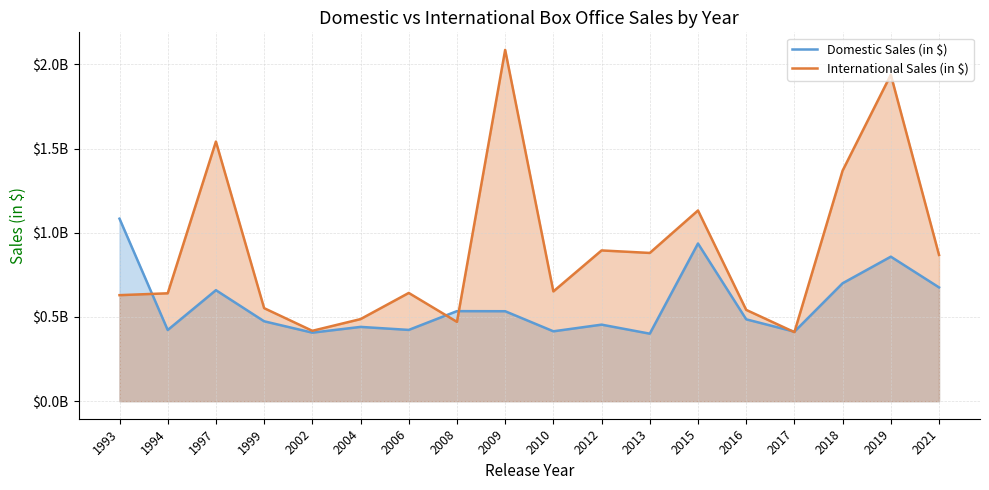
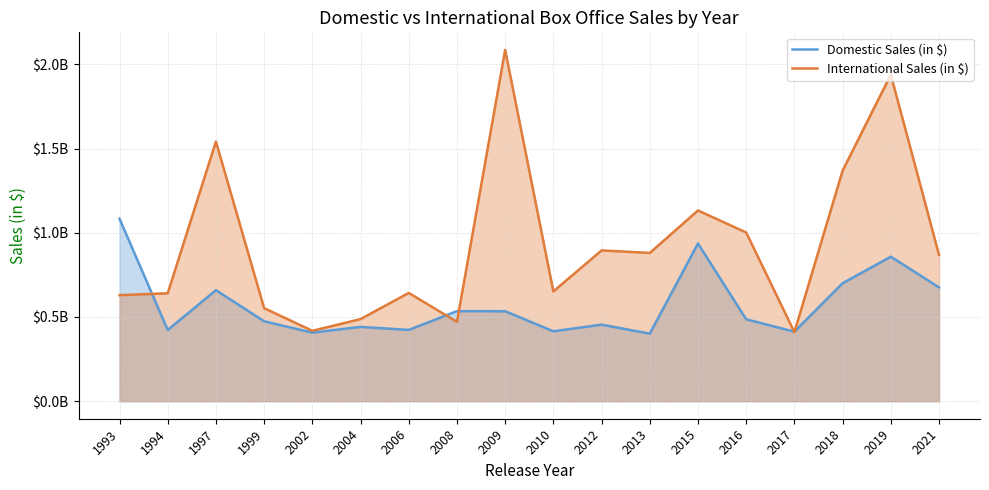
  {
    "Domestic Sales (in $)": {
      "1993": "$1080000000",
      "1994": "$420000000",
      "1997": "$660000000",
      "1999": "$470000000",
      "2004": "$440000000",
      "2006": "$420000000",
      "2008": "$530000000",
      "2009": "$530000000",
      "2010": "$420000000",
      "2012": "$450000000",
      "2013": "$400000000",
      "2015": "$940000000",
      "2016": "$490000000",
      "2018": "$700000000",
      "2019": "$860000000",
      "2021": "$680000000"
    },
    "International Sales (in $)": {
      "1993": "$630000000",
      "1994": "$640000000",
      "1997": "$1540000000",
      "1999": "$550000000",
      "2004": "$490000000",
      "2006": "$640000000",
      "2008": "$470000000",
      "2009": "$2090000000",
      "2010": "$650000000",
      "2012": "$900000000",
      "2013": "$880000000",
      "2015": "$1130000000",
-     "2016": "$540000000",
+     "2016": "$1000000000",
      "2018": "$1370000000",
      "2021": "$870000000"
    }
  }
